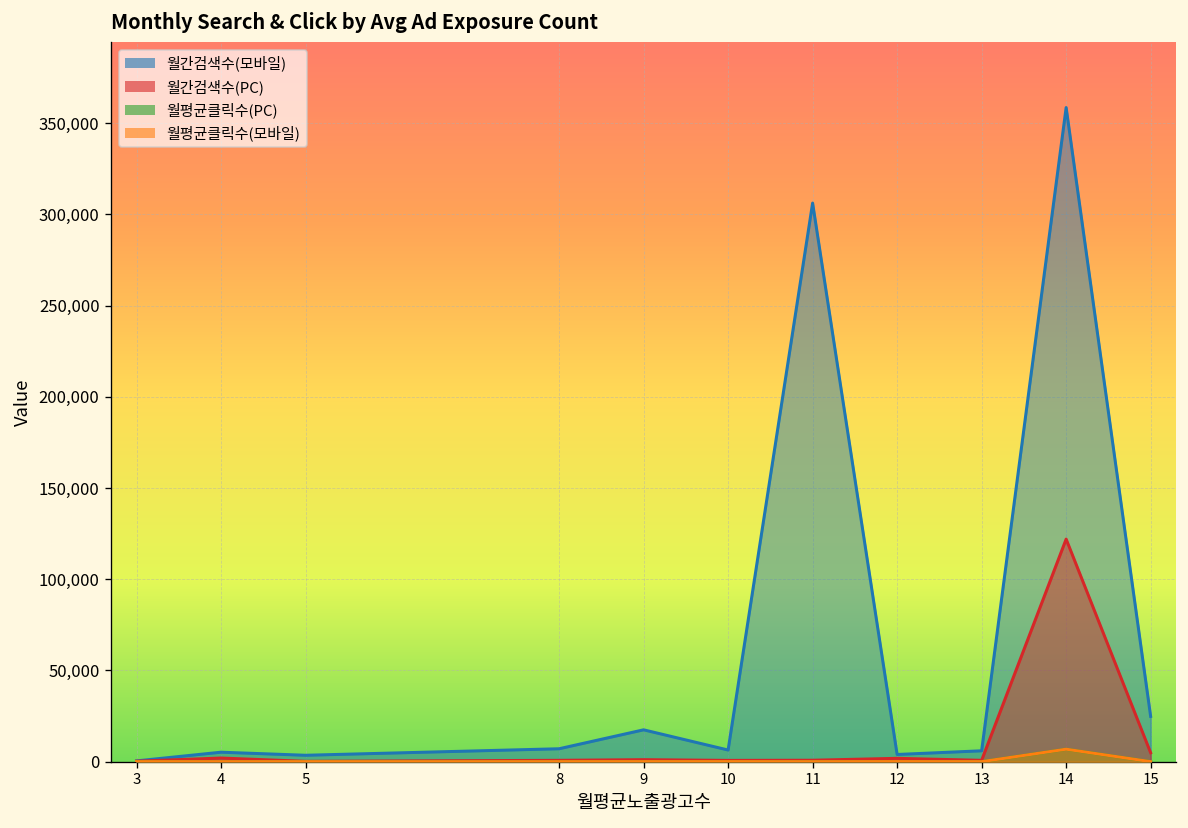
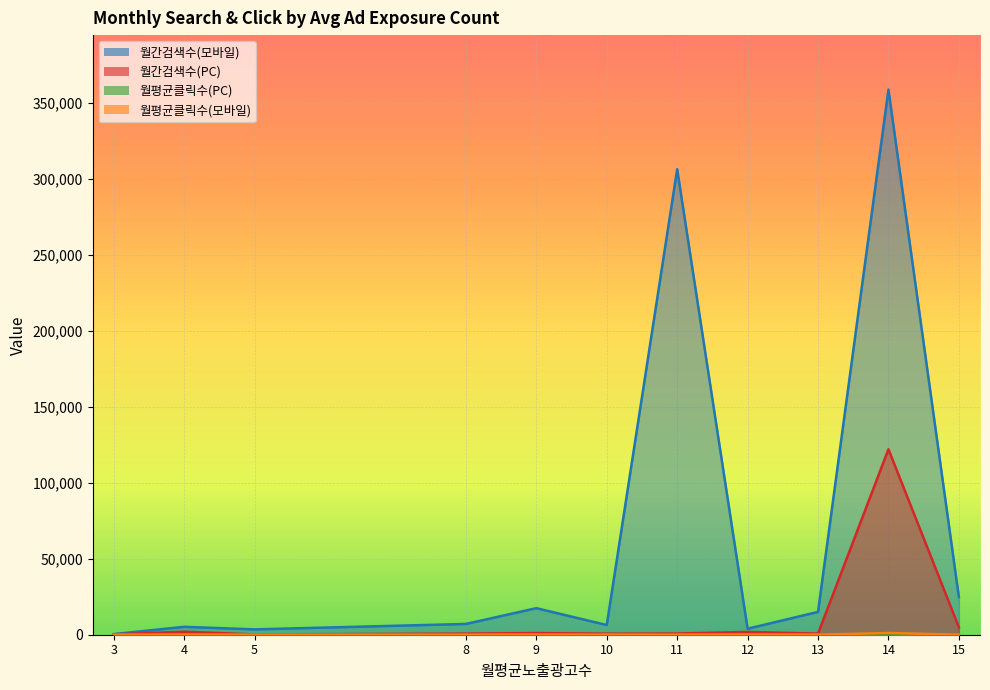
  {
    "월간검색수(모바일)": {
      "4": "5,000",
      "5": "4,000",
      "8": "7,000",
      "9": "17,000",
      "10": "6,000",
      "11": "306,000",
      "12": "4,000",
-     "13": "6,000",
+     "13": "15,000",
      "14": "359,000",
      "15": "25,000"
    },
    "월간검색수(PC)": {
      "4": "2,000",
      "12": "2,000",
      "14": "122,000",
      "15": "5,000"
    },
    "월평균클릭수(모바일)": {
      "4": "0",
      "12": "0",
-     "14": "7,000",
+     "14": "1,000",
      "15": "0"
    }
  }
